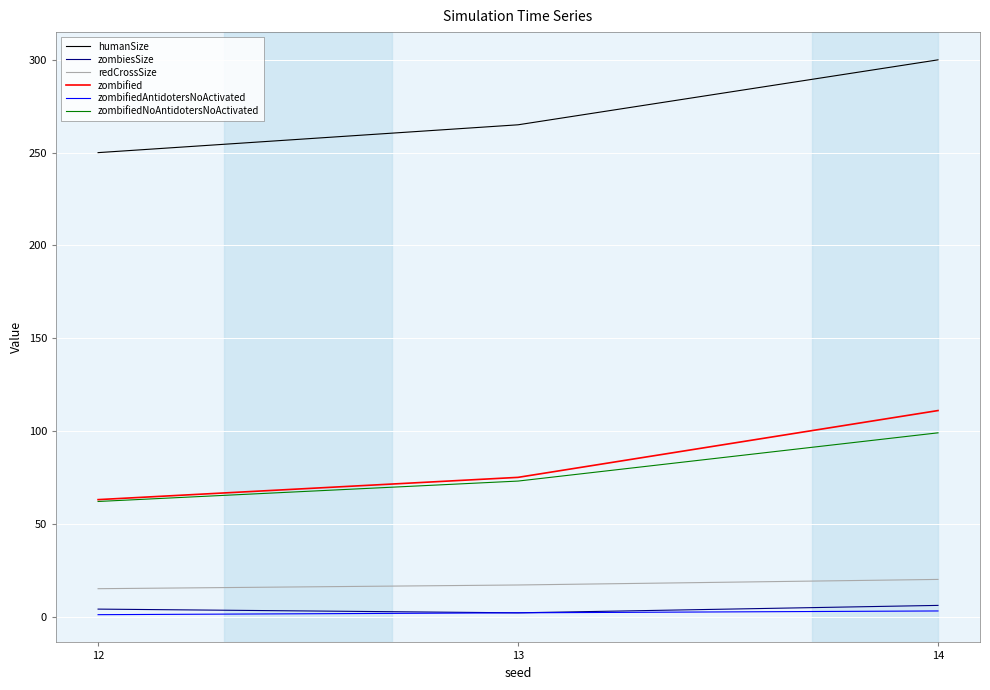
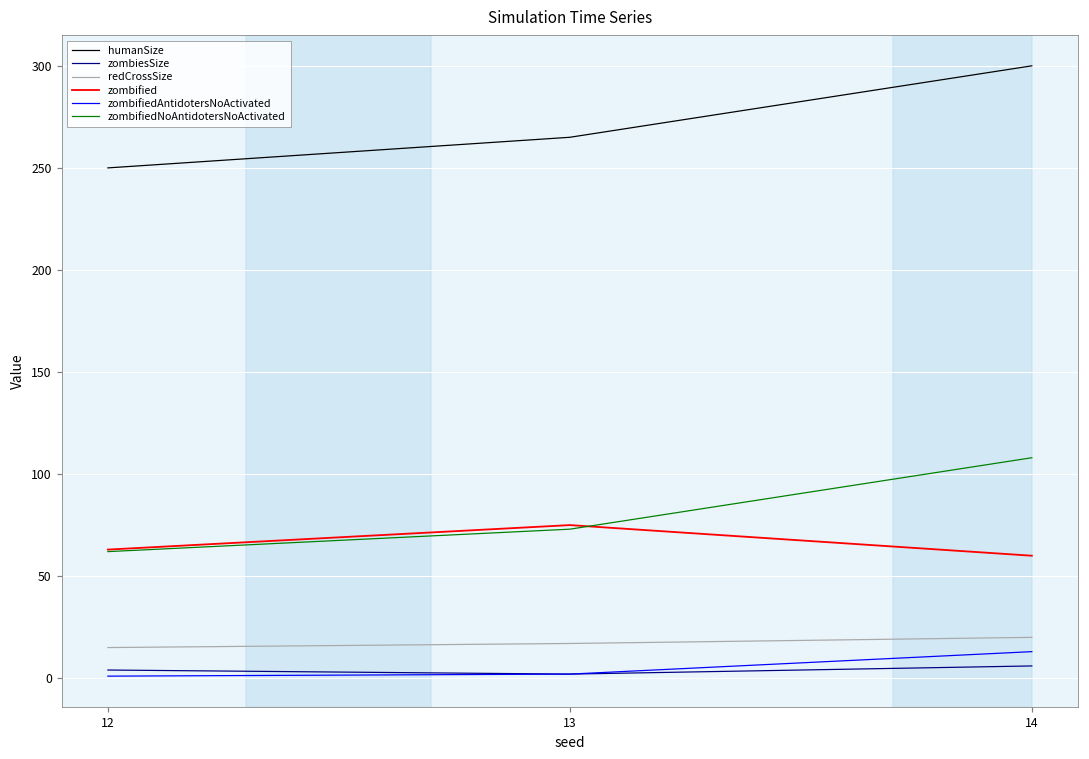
  {
    "humanSize": {
      "12": 250,
      "13": 265,
      "14": 300
    },
    "zombiesSize": {
      "12": 4,
      "14": 6
    },
    "redCrossSize": {
      "12": 15,
      "13": 17,
      "14": 20
    },
    "zombified": {
      "13": 75,
-     "14": 111
+     "14": 60
    },
    "zombifiedAntidotersNoActivated": {
      "12": 1,
-     "14": 3
+     "14": 13
    },
    "zombifiedNoAntidotersNoActivated": {
      "13": 73,
-     "14": 99
+     "14": 108
    }
  }
